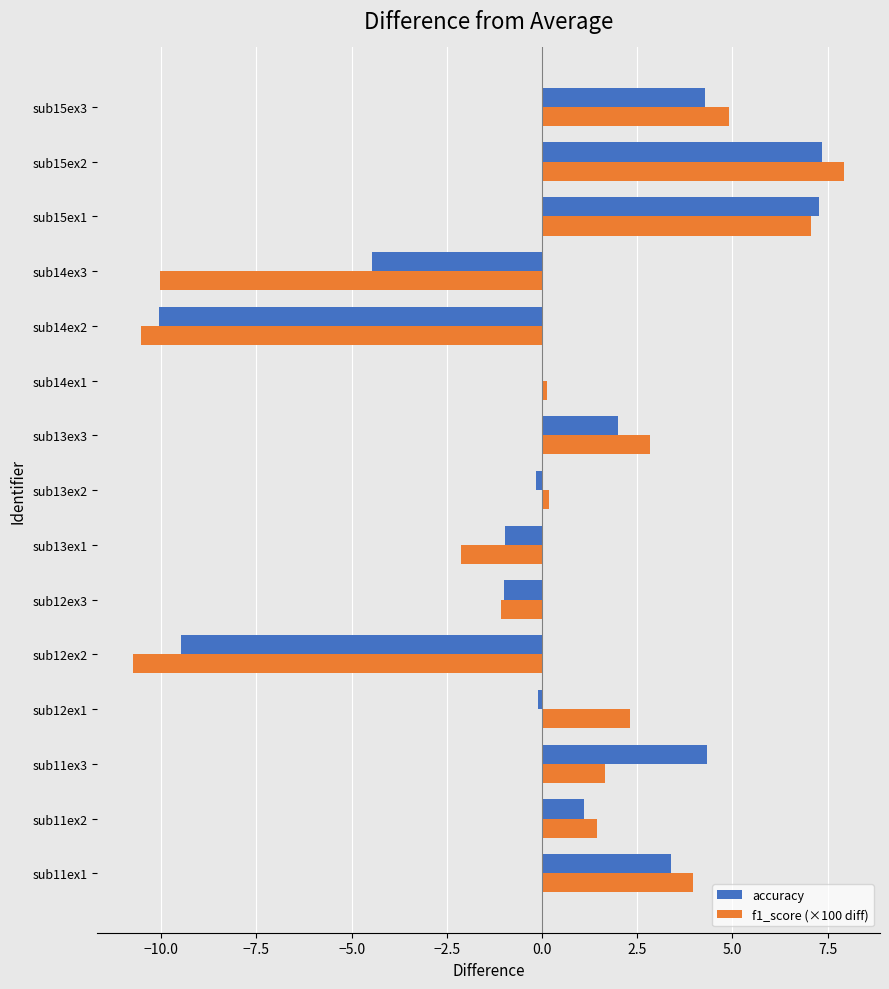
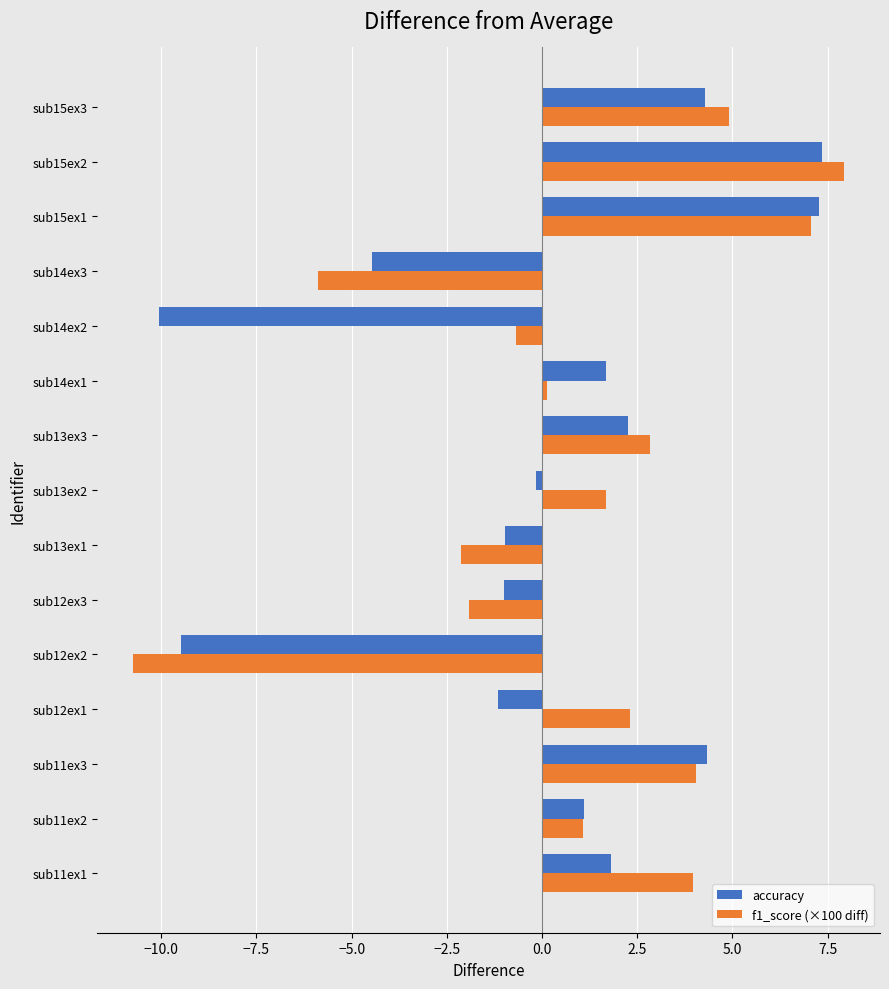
  {
    "accuracy": {
      "sub15ex3": 4.3,
      "sub15ex2": 7.3,
      "sub15ex1": 7.3,
      "sub14ex3": -4.5,
      "sub14ex2": -10.1,
-     "sub14ex1": 0.0,
-     "sub13ex3": 2.0,
+     "sub14ex1": 1.7,
+     "sub13ex3": 2.3,
      "sub13ex2": -0.2,
      "sub13ex1": -1.0,
      "sub12ex3": -1.0,
      "sub12ex2": -9.5,
-     "sub12ex1": -0.1,
+     "sub12ex1": -1.2,
      "sub11ex3": 4.3,
      "sub11ex2": 1.1,
-     "sub11ex1": 3.4
+     "sub11ex1": 1.8
    },
    "f1_score (×100 diff)": {
      "sub15ex3": 4.9,
      "sub15ex2": 7.9,
      "sub15ex1": 7.1,
-     "sub14ex3": -10.0,
-     "sub14ex2": -10.5,
+     "sub14ex3": -5.9,
+     "sub14ex2": -0.7,
      "sub14ex1": 0.1,
      "sub13ex3": 2.8,
-     "sub13ex2": 0.2,
+     "sub13ex2": 1.7,
      "sub13ex1": -2.1,
-     "sub12ex3": -1.1,
+     "sub12ex3": -1.9,
      "sub12ex2": -10.7,
      "sub12ex1": 2.3,
-     "sub11ex3": 1.7,
-     "sub11ex2": 1.4,
+     "sub11ex3": 4.0,
+     "sub11ex2": 1.1,
      "sub11ex1": 4.0
    }
  }
